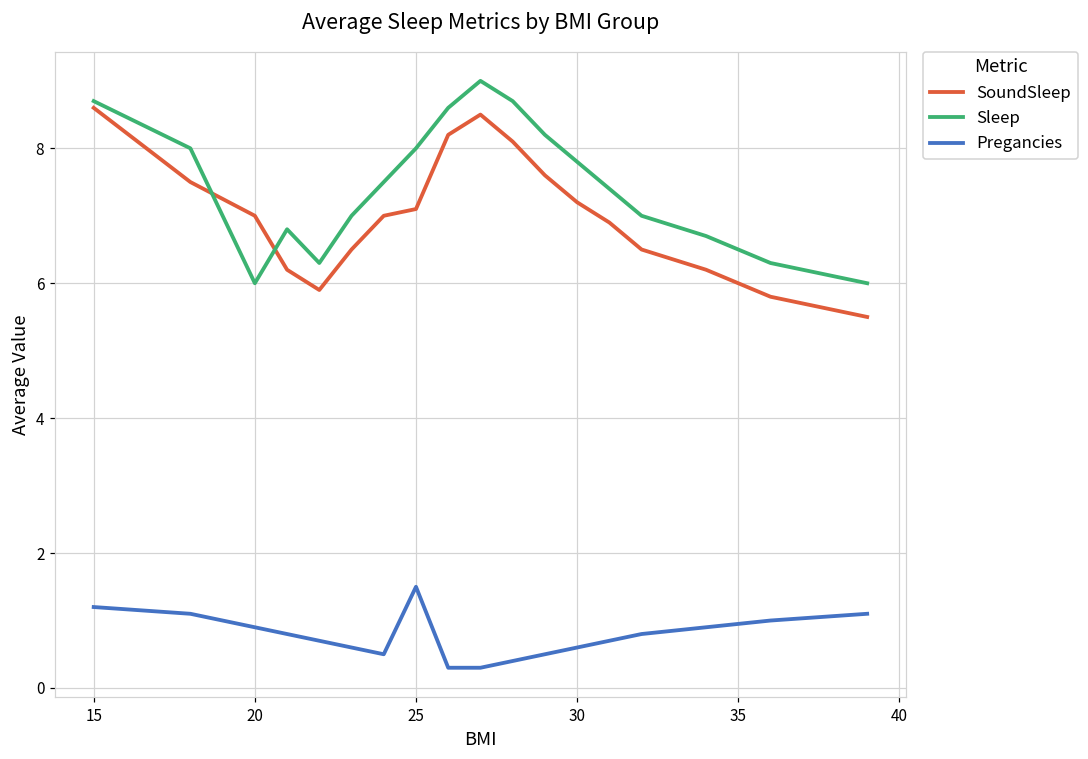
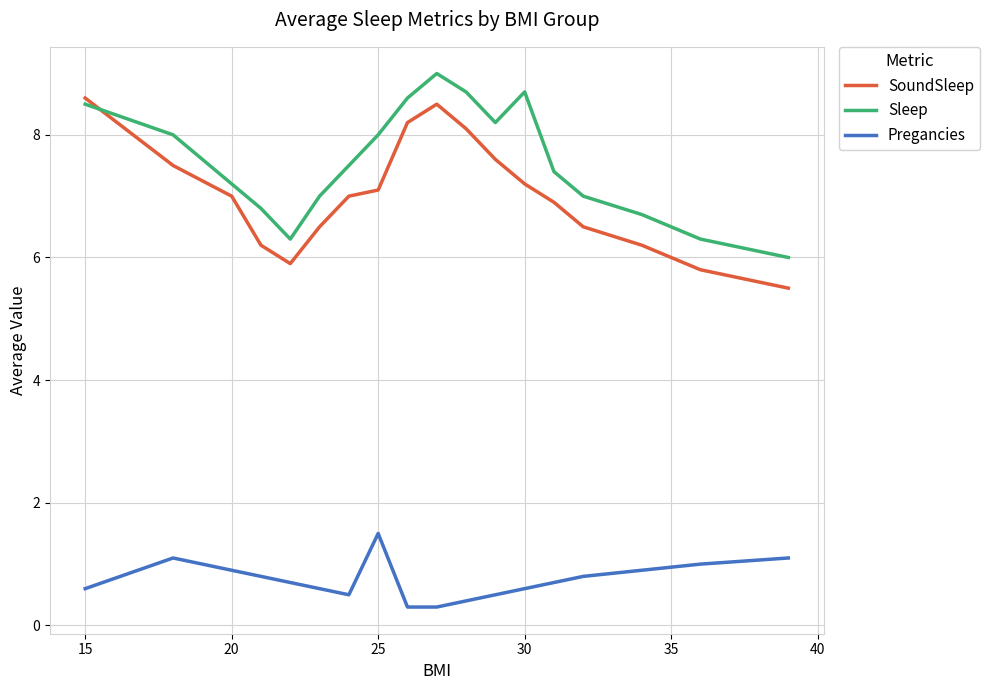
  {
    "SoundSleep": {
      "15": 8.6,
      "20": 7.0,
      "25": 7.1,
      "30": 7.2
    },
    "Sleep": {
-     "15": 8.7,
-     "20": 6.0,
+     "15": 8.5,
+     "20": 7.2,
      "25": 8.0,
-     "30": 7.8
+     "30": 8.7
    },
    "Pregancies": {
-     "15": 1.2,
+     "15": 0.6,
      "20": 0.9,
      "25": 1.5,
      "30": 0.6
    }
  }
